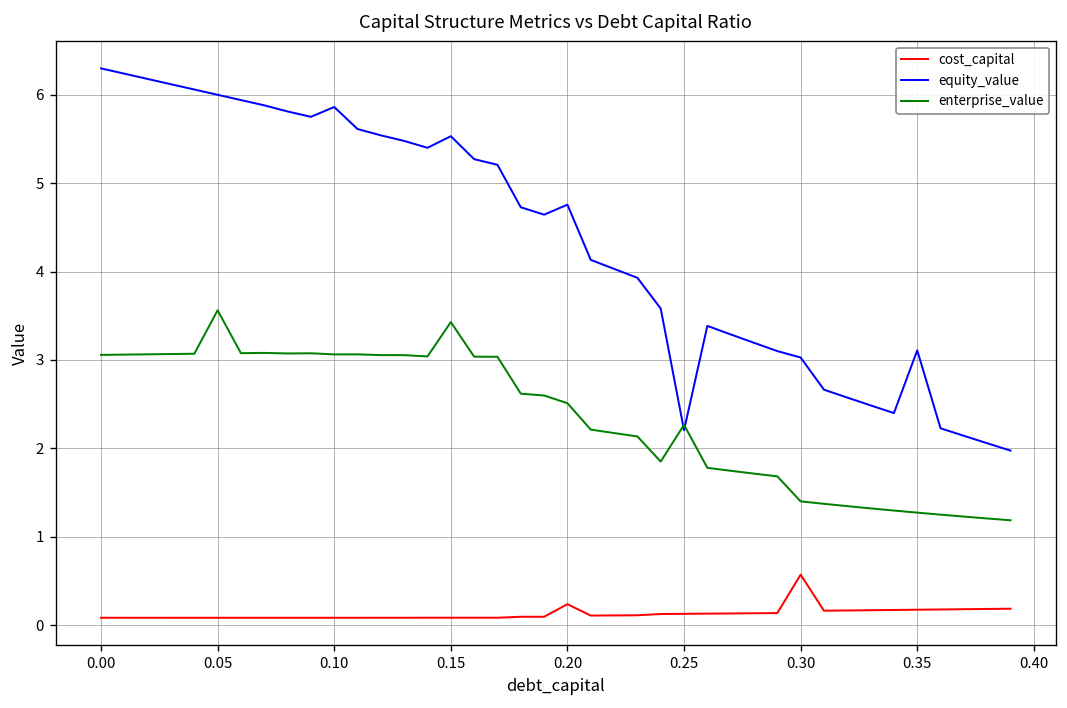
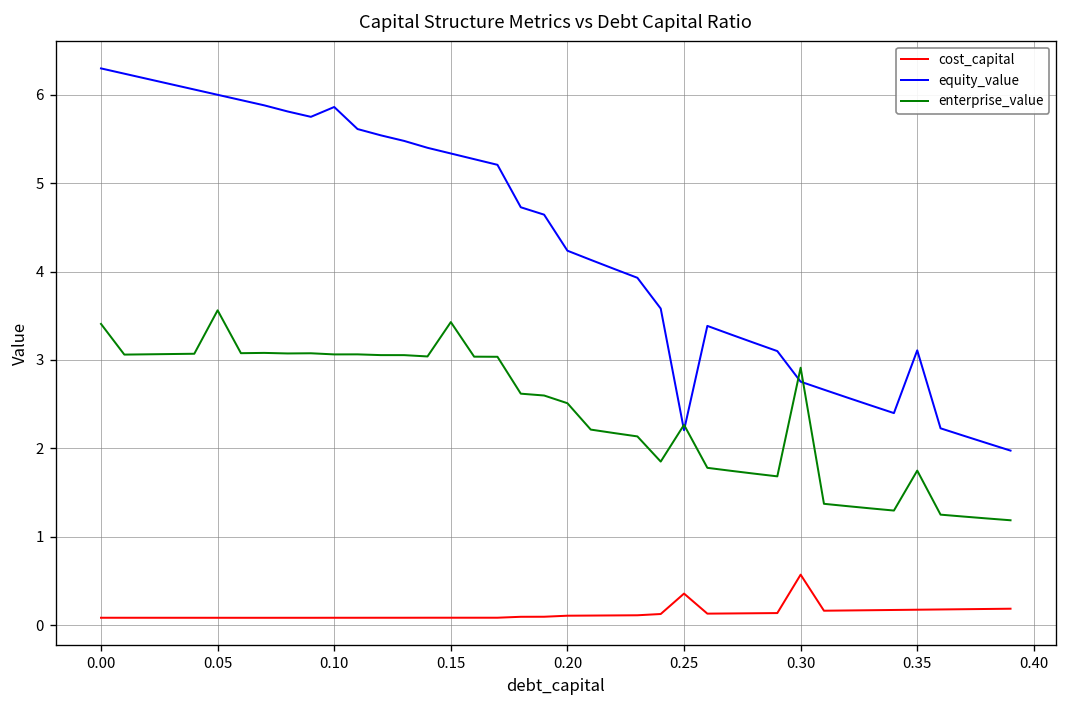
  {
    "cost_capital": {
      "0.00": 0.1,
      "0.05": 0.1,
      "0.10": 0.1,
      "0.15": 0.1,
-     "0.20": 0.2,
-     "0.25": 0.1,
+     "0.20": 0.1,
+     "0.25": 0.4,
      "0.30": 0.6,
      "0.35": 0.2
    },
    "equity_value": {
      "0.00": 6.3,
      "0.05": 6.0,
      "0.10": 5.9,
-     "0.15": 5.5,
-     "0.20": 4.8,
+     "0.15": 5.3,
+     "0.20": 4.2,
      "0.25": 2.2,
-     "0.30": 3.0,
+     "0.30": 2.8,
      "0.35": 3.1
    },
    "enterprise_value": {
-     "0.00": 3.1,
+     "0.00": 3.4,
      "0.05": 3.6,
      "0.10": 3.1,
      "0.15": 3.4,
      "0.20": 2.5,
      "0.25": 2.3,
-     "0.30": 1.4,
-     "0.35": 1.3
+     "0.30": 2.9,
+     "0.35": 1.7
    }
  }
